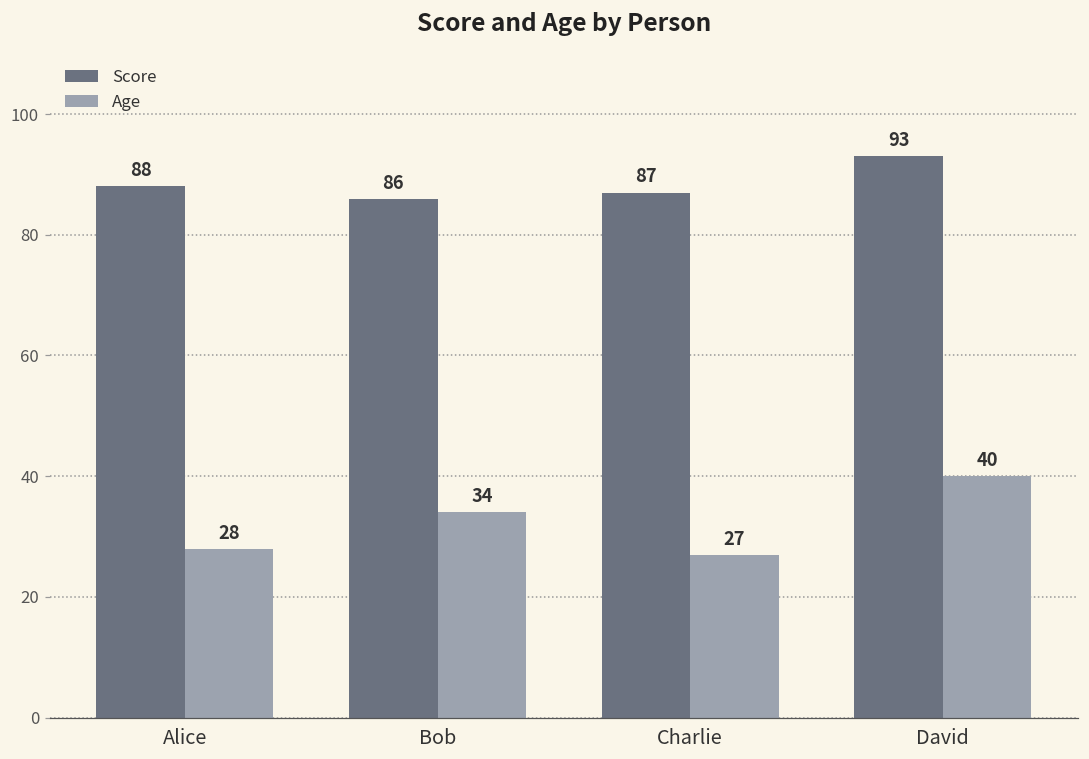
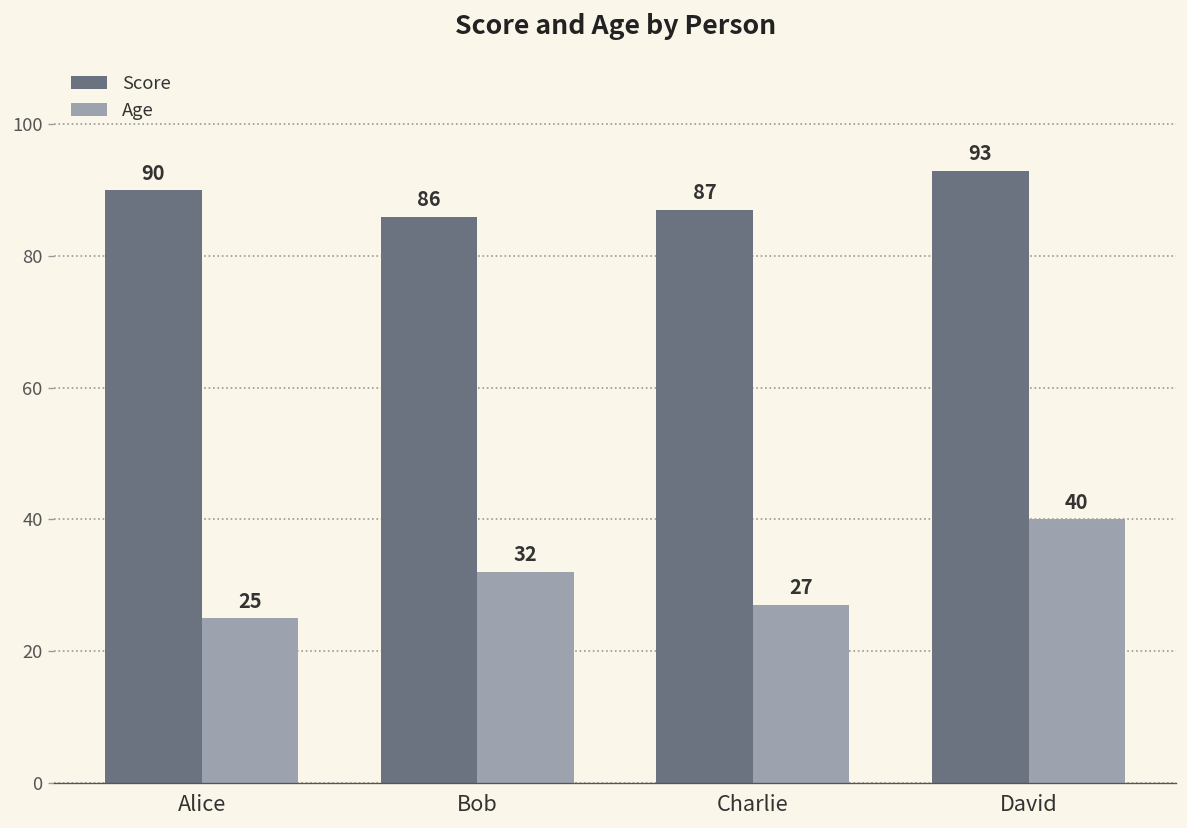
  {
    "Score": {
-     "Alice": 88,
+     "Alice": 90,
      "Bob": 86,
      "Charlie": 87,
      "David": 93
    },
    "Age": {
-     "Alice": 28,
-     "Bob": 34,
+     "Alice": 25,
+     "Bob": 32,
      "Charlie": 27,
      "David": 40
    }
  }
